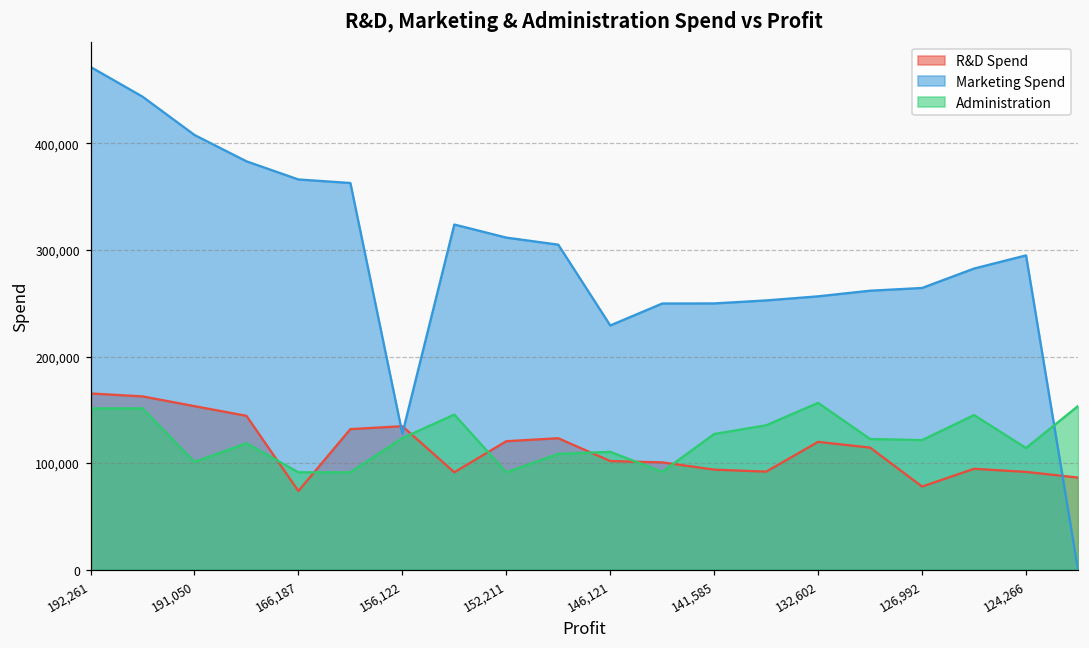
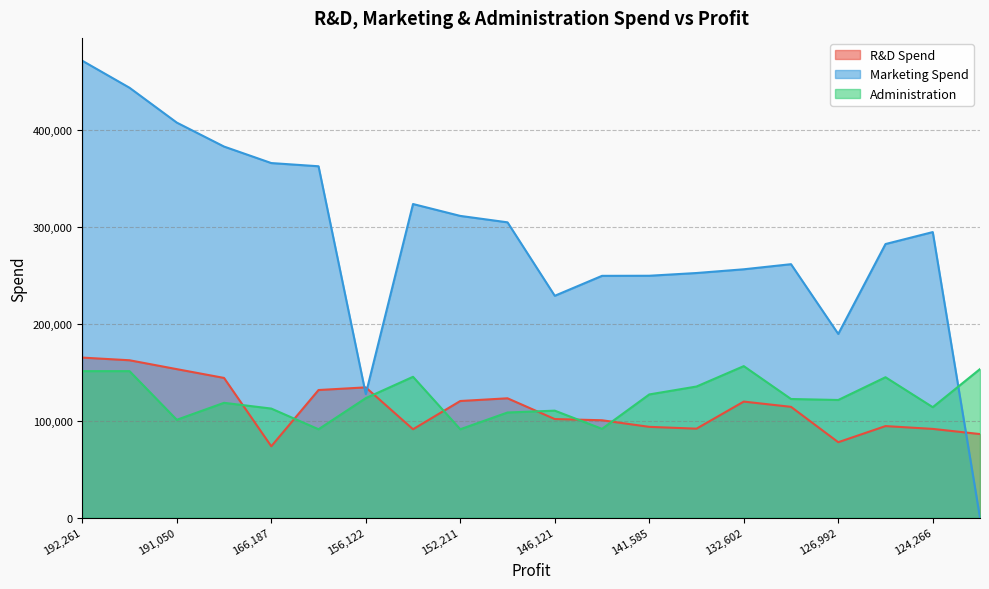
  {
    "R&D Spend": {
      "192,261": "170,000",
      "191,050": "150,000",
      "166,187": "70,000",
      "156,122": "130,000",
      "152,211": "120,000",
      "146,121": "100,000",
      "141,585": "90,000",
      "132,602": "120,000",
      "126,992": "80,000",
      "124,266": "90,000"
    },
    "Marketing Spend": {
      "192,261": "470,000",
      "191,050": "410,000",
      "166,187": "370,000",
      "156,122": "130,000",
      "152,211": "310,000",
      "146,121": "230,000",
      "141,585": "250,000",
      "132,602": "260,000",
-     "126,992": "260,000",
+     "126,992": "190,000",
      "124,266": "290,000"
    },
    "Administration": {
      "192,261": "150,000",
      "191,050": "100,000",
-     "166,187": "90,000",
+     "166,187": "110,000",
      "156,122": "120,000",
      "152,211": "90,000",
      "146,121": "110,000",
      "141,585": "130,000",
      "132,602": "160,000",
      "126,992": "120,000",
      "124,266": "110,000"
    }
  }
